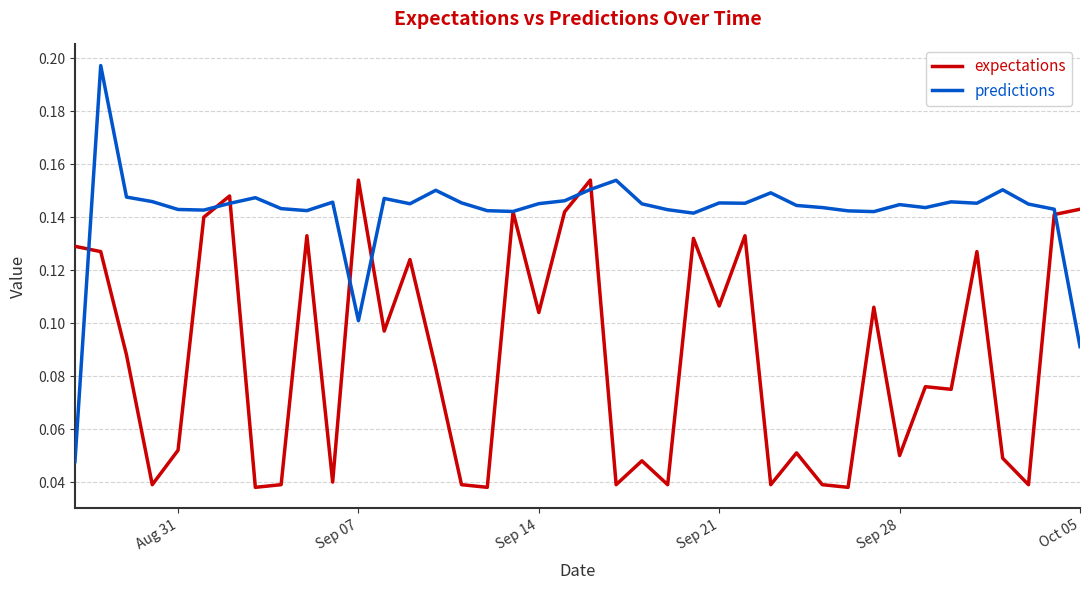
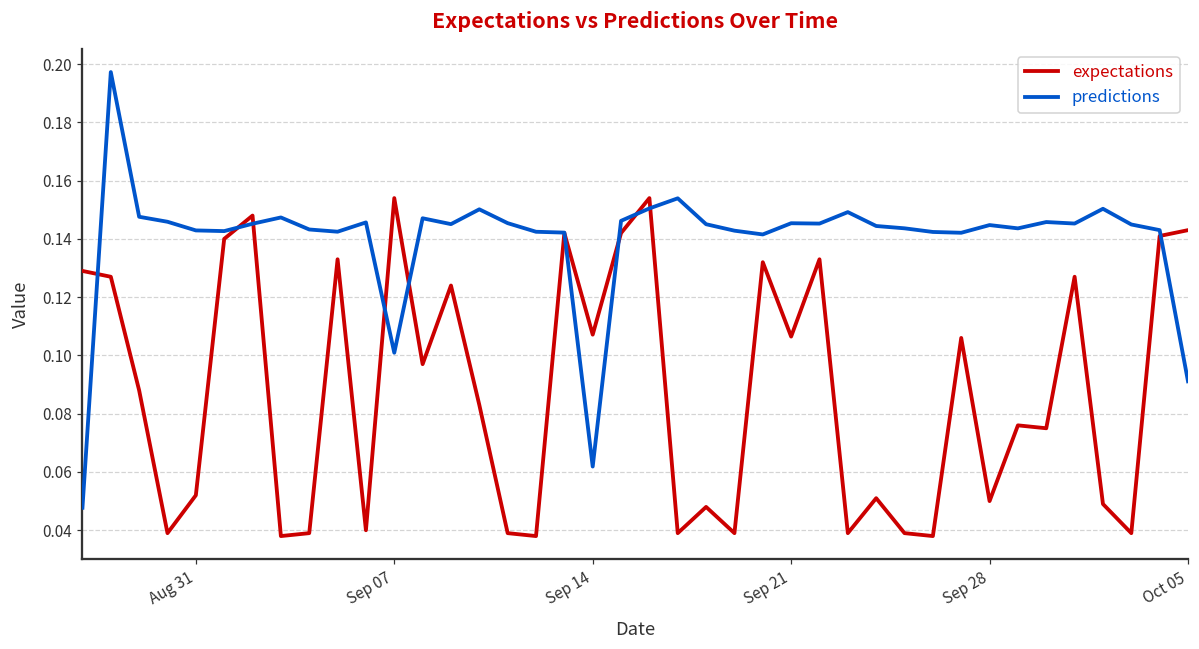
  {
    "expectations": {
      "Aug 31": 0.052,
      "Sep 07": 0.154,
-     "Sep 14": 0.104,
+     "Sep 14": 0.107,
      "Sep 21": 0.106,
      "Sep 28": 0.050,
      "Oct 05": 0.143
    },
    "predictions": {
      "Aug 31": 0.143,
      "Sep 07": 0.101,
-     "Sep 14": 0.145,
+     "Sep 14": 0.062,
      "Sep 21": 0.145,
      "Sep 28": 0.145,
      "Oct 05": 0.091
    }
  }
